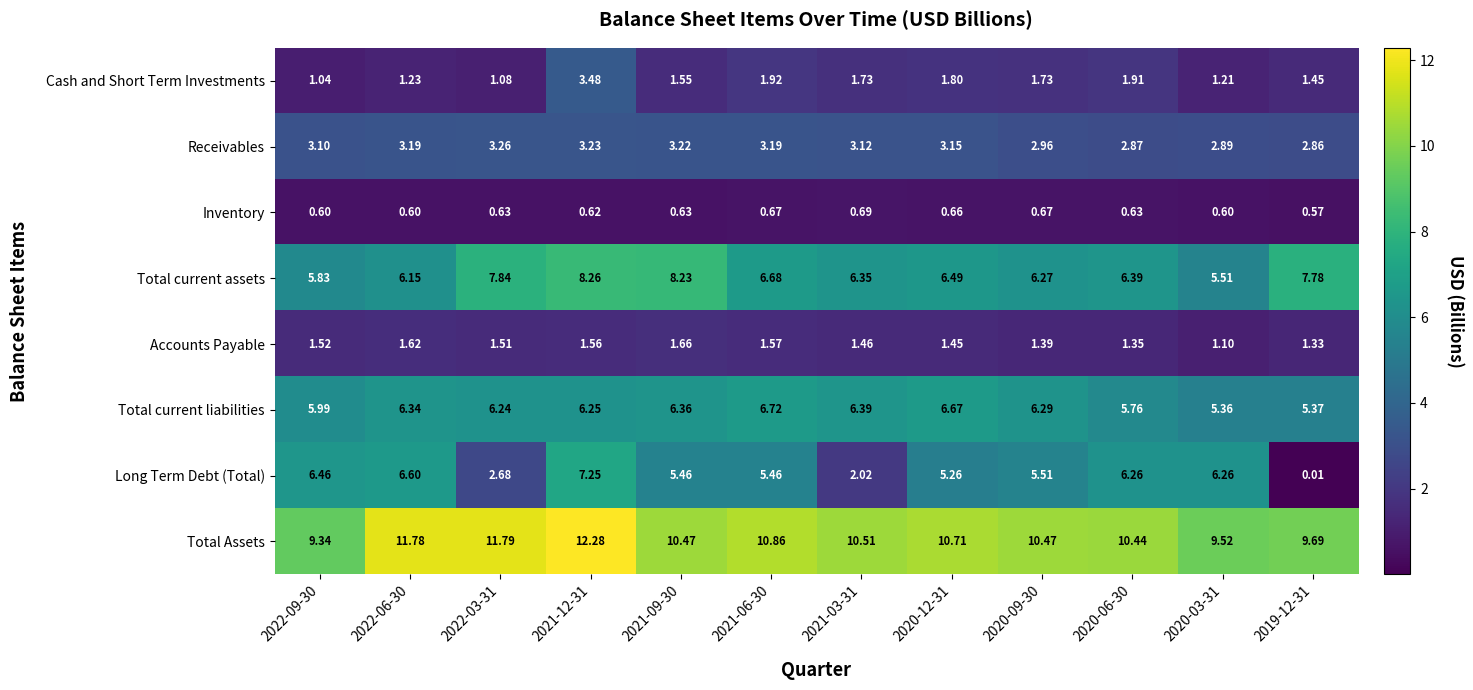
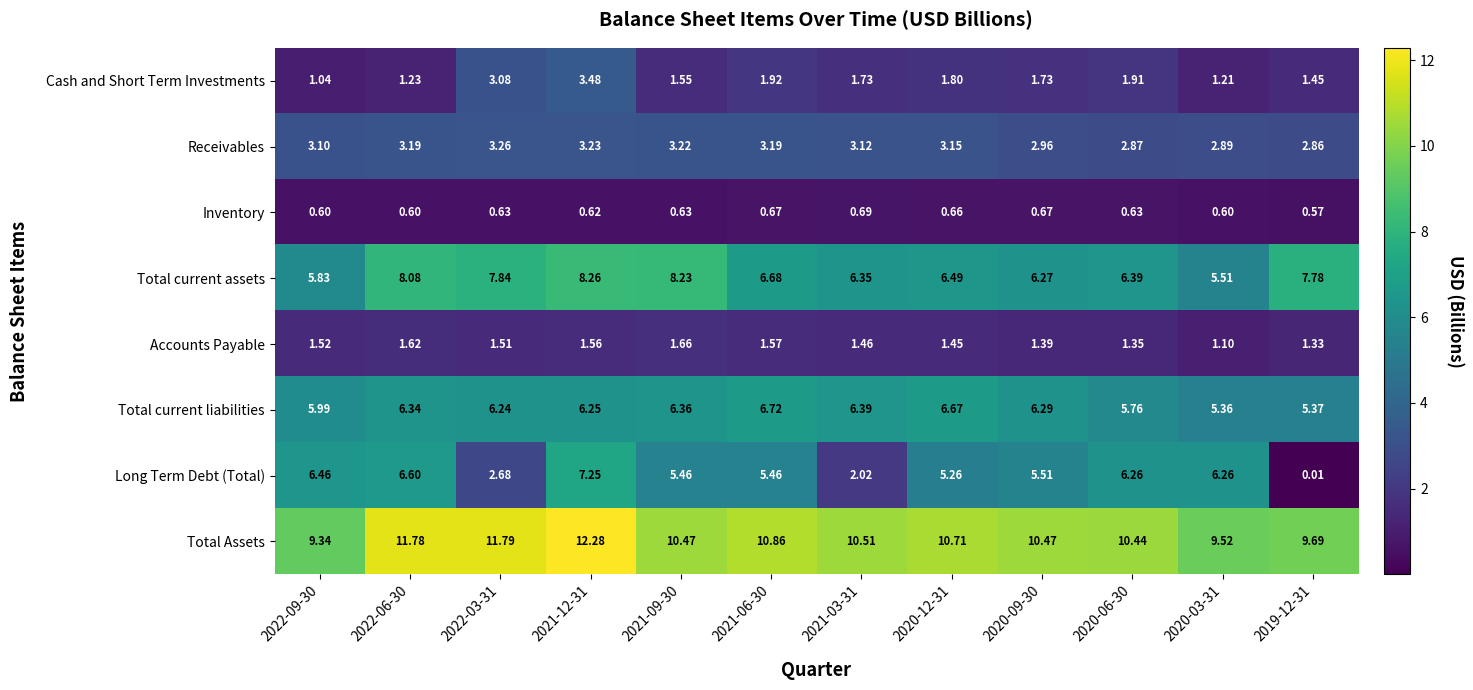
  {
    "Cash and Short Term Investments": {
      "2022-09-30": 1.04,
      "2022-06-30": 1.23,
-     "2022-03-31": 1.08,
+     "2022-03-31": 3.08,
      "2021-12-31": 3.48,
      "2021-09-30": 1.55,
      "2021-06-30": 1.92,
      "2021-03-31": 1.73,
      "2020-12-31": 1.80,
      "2020-09-30": 1.73,
      "2020-06-30": 1.91,
      "2020-03-31": 1.21,
      "2019-12-31": 1.45
    },
    "Receivables": {
      "2022-09-30": 3.10,
      "2022-06-30": 3.19,
      "2022-03-31": 3.26,
      "2021-12-31": 3.23,
      "2021-09-30": 3.22,
      "2021-06-30": 3.19,
      "2021-03-31": 3.12,
      "2020-12-31": 3.15,
      "2020-09-30": 2.96,
      "2020-06-30": 2.87,
      "2020-03-31": 2.89,
      "2019-12-31": 2.86
    },
    "Inventory": {
      "2022-09-30": 0.60,
      "2022-06-30": 0.60,
      "2022-03-31": 0.63,
      "2021-12-31": 0.62,
      "2021-09-30": 0.63,
      "2021-06-30": 0.67,
      "2021-03-31": 0.69,
      "2020-12-31": 0.66,
      "2020-09-30": 0.67,
      "2020-06-30": 0.63,
      "2020-03-31": 0.60,
      "2019-12-31": 0.57
    },
    "Total current assets": {
      "2022-09-30": 5.83,
-     "2022-06-30": 6.15,
+     "2022-06-30": 8.08,
      "2022-03-31": 7.84,
      "2021-12-31": 8.26,
      "2021-09-30": 8.23,
      "2021-06-30": 6.68,
      "2021-03-31": 6.35,
      "2020-12-31": 6.49,
      "2020-09-30": 6.27,
      "2020-06-30": 6.39,
      "2020-03-31": 5.51,
      "2019-12-31": 7.78
    },
    "Accounts Payable": {
      "2022-09-30": 1.52,
      "2022-06-30": 1.62,
      "2022-03-31": 1.51,
      "2021-12-31": 1.56,
      "2021-09-30": 1.66,
      "2021-06-30": 1.57,
      "2021-03-31": 1.46,
      "2020-12-31": 1.45,
      "2020-09-30": 1.39,
      "2020-06-30": 1.35,
      "2020-03-31": 1.10,
      "2019-12-31": 1.33
    },
    "Total current liabilities": {
      "2022-09-30": 5.99,
      "2022-06-30": 6.34,
      "2022-03-31": 6.24,
      "2021-12-31": 6.25,
      "2021-09-30": 6.36,
      "2021-06-30": 6.72,
      "2021-03-31": 6.39,
      "2020-12-31": 6.67,
      "2020-09-30": 6.29,
      "2020-06-30": 5.76,
      "2020-03-31": 5.36,
      "2019-12-31": 5.37
    },
    "Long Term Debt (Total)": {
      "2022-09-30": 6.46,
      "2022-06-30": 6.60,
      "2022-03-31": 2.68,
      "2021-12-31": 7.25,
      "2021-09-30": 5.46,
      "2021-06-30": 5.46,
      "2021-03-31": 2.02,
      "2020-12-31": 5.26,
      "2020-09-30": 5.51,
      "2020-06-30": 6.26,
      "2020-03-31": 6.26,
      "2019-12-31": 0.01
    },
    "Total Assets": {
      "2022-09-30": 9.34,
      "2022-06-30": 11.78,
      "2022-03-31": 11.79,
      "2021-12-31": 12.28,
      "2021-09-30": 10.47,
      "2021-06-30": 10.86,
      "2021-03-31": 10.51,
      "2020-12-31": 10.71,
      "2020-09-30": 10.47,
      "2020-06-30": 10.44,
      "2020-03-31": 9.52,
      "2019-12-31": 9.69
    }
  }
